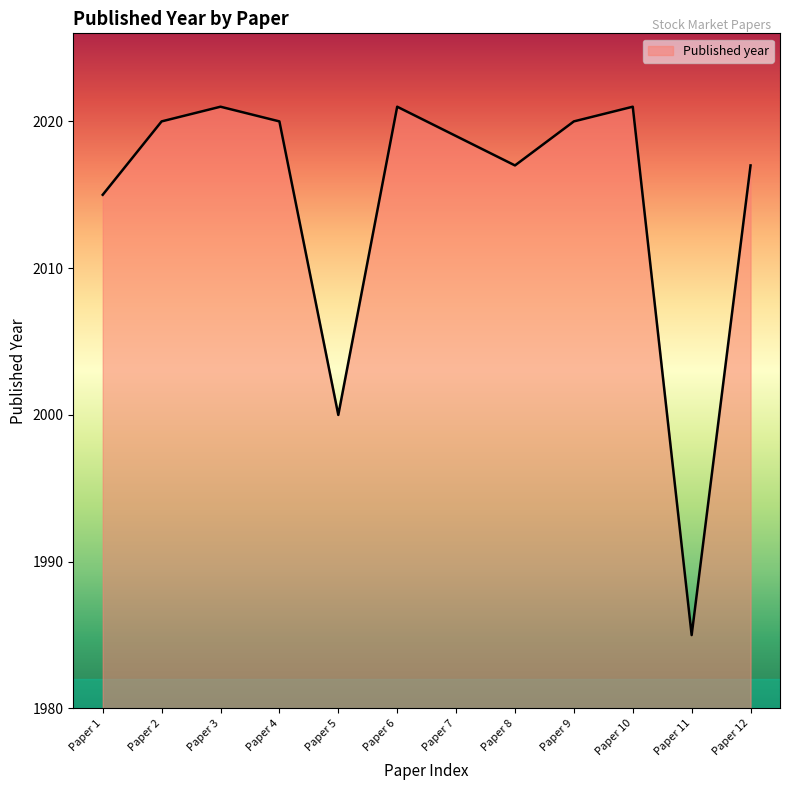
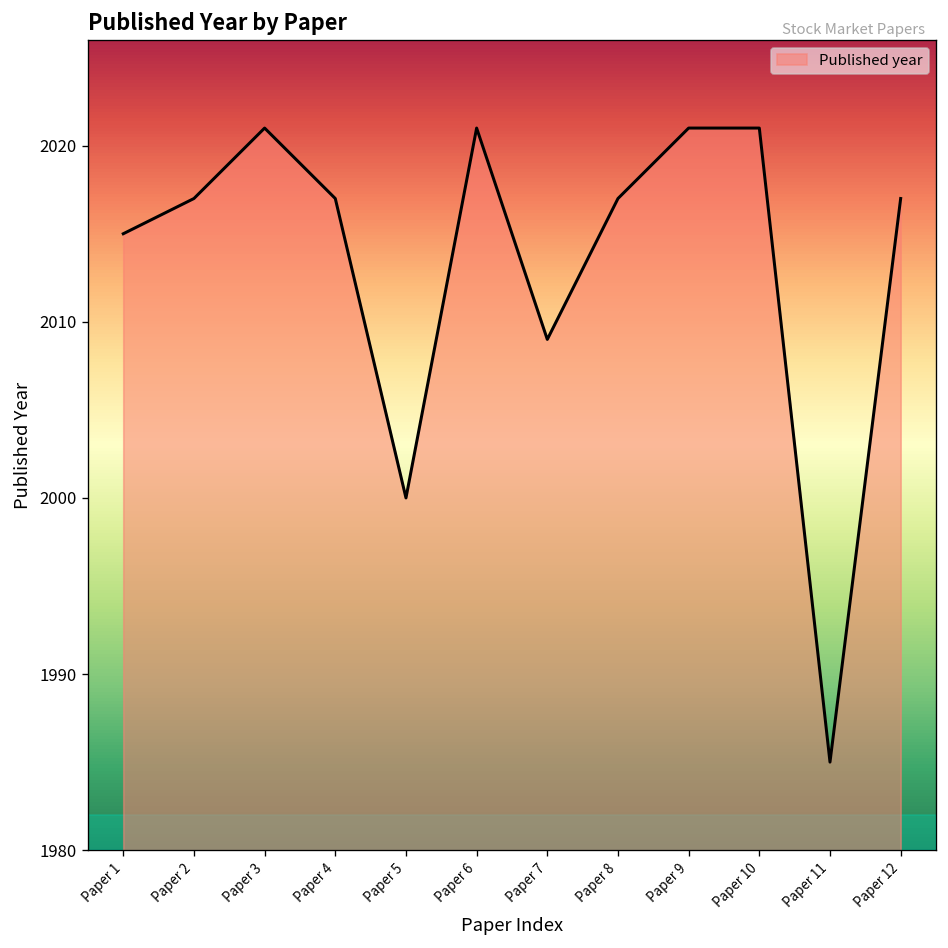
  {
    "Paper 1": 2015,
-   "Paper 2": 2020,
+   "Paper 2": 2017,
    "Paper 3": 2021,
-   "Paper 4": 2020,
+   "Paper 4": 2017,
    "Paper 5": 2000,
    "Paper 6": 2021,
-   "Paper 7": 2019,
+   "Paper 7": 2009,
    "Paper 8": 2017,
-   "Paper 9": 2020,
+   "Paper 9": 2021,
    "Paper 10": 2021,
    "Paper 11": 1985,
    "Paper 12": 2017
  }
